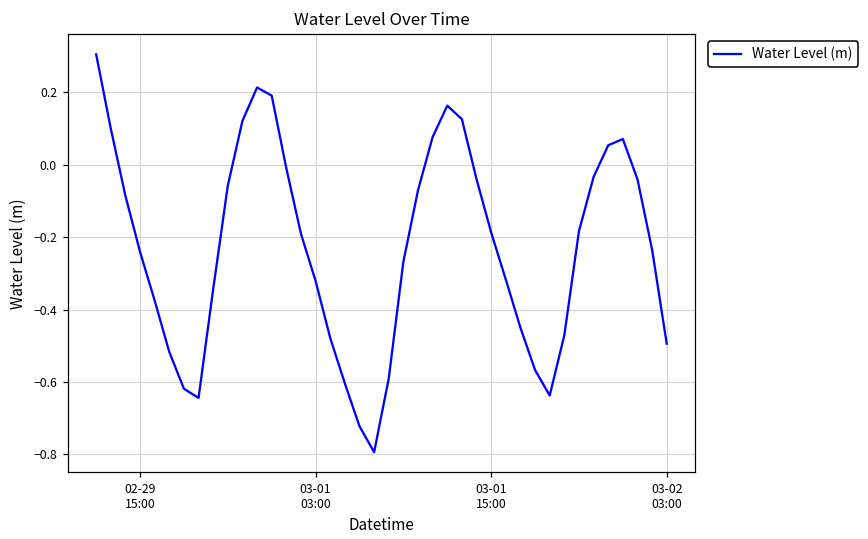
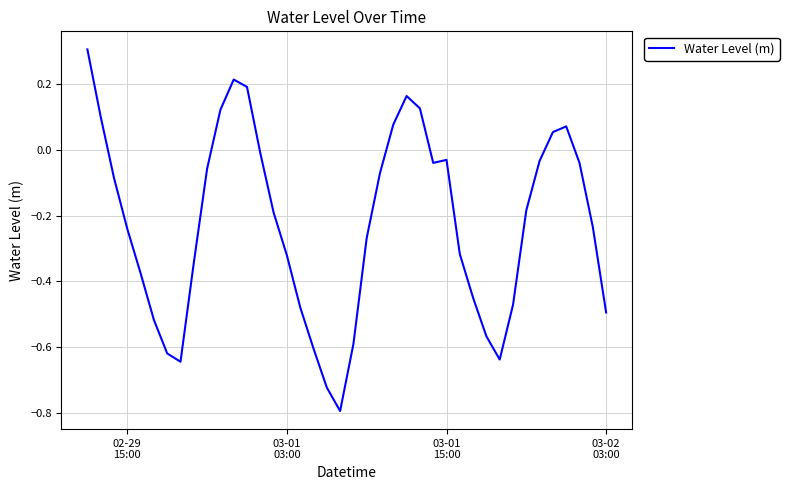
  {
    "02-29 15:00": -0.24,
    "03-01 03:00": -0.32,
-   "03-01 15:00": -0.19,
+   "03-01 15:00": -0.03,
    "03-02 03:00": -0.49
  }
